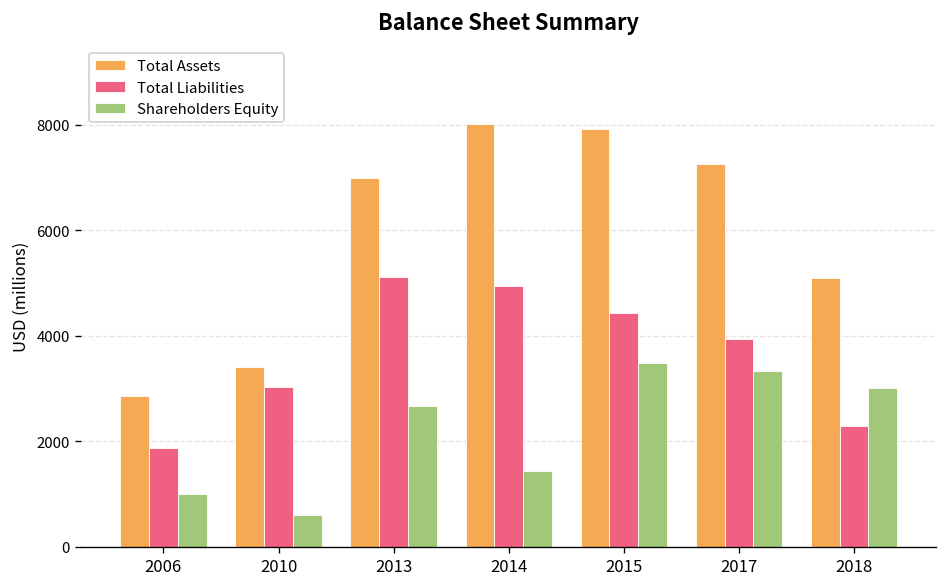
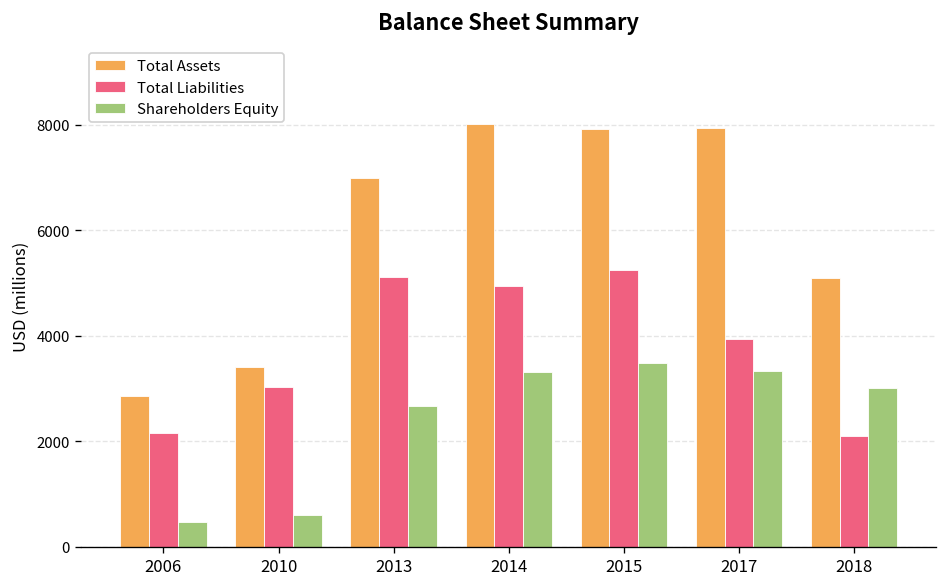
  {
    "Total Assets": {
      "2006": 2900,
      "2010": 3400,
      "2013": 7000,
      "2014": 8000,
      "2015": 7900,
-     "2017": 7300,
+     "2017": 7900,
      "2018": 5100
    },
    "Total Liabilities": {
-     "2006": 1900,
+     "2006": 2100,
      "2010": 3000,
      "2013": 5100,
      "2014": 4900,
-     "2015": 4400,
+     "2015": 5200,
      "2017": 3900,
-     "2018": 2300
+     "2018": 2100
    },
    "Shareholders Equity": {
-     "2006": 1000,
+     "2006": 500,
      "2010": 600,
      "2013": 2700,
-     "2014": 1400,
+     "2014": 3300,
      "2015": 3500,
      "2017": 3300,
      "2018": 3000
    }
  }
